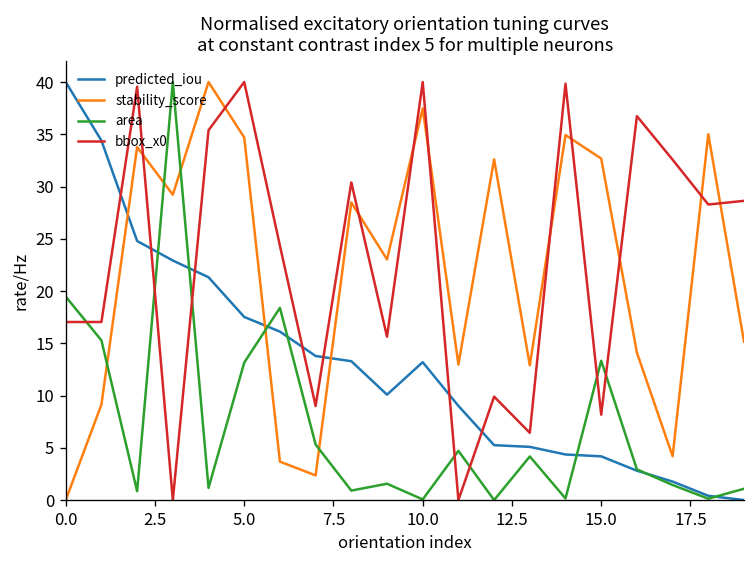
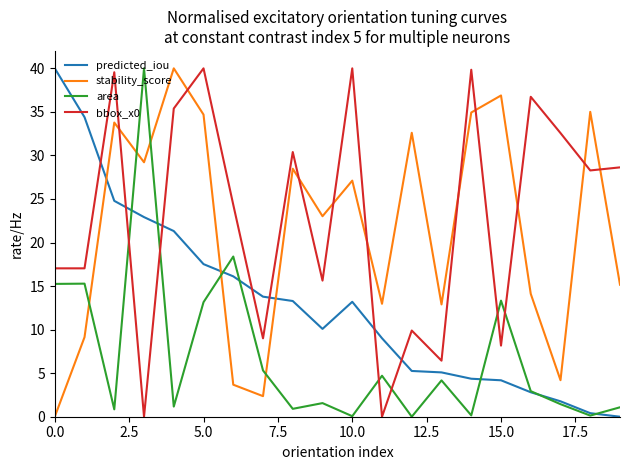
  {
    "predicted_iou": {
      "0.0": 40,
      "5.0": 18,
      "10.0": 13,
      "15.0": 4
    },
    "stability_score": {
      "0.0": 0,
      "5.0": 35,
-     "10.0": 37,
-     "15.0": 33
+     "10.0": 27,
+     "15.0": 37
    },
    "area": {
-     "0.0": 19,
+     "0.0": 15,
      "5.0": 13,
      "10.0": 0,
      "15.0": 13
    },
    "bbox_x0": {
      "0.0": 17,
      "5.0": 40,
      "10.0": 40,
      "15.0": 8
    }
  }
